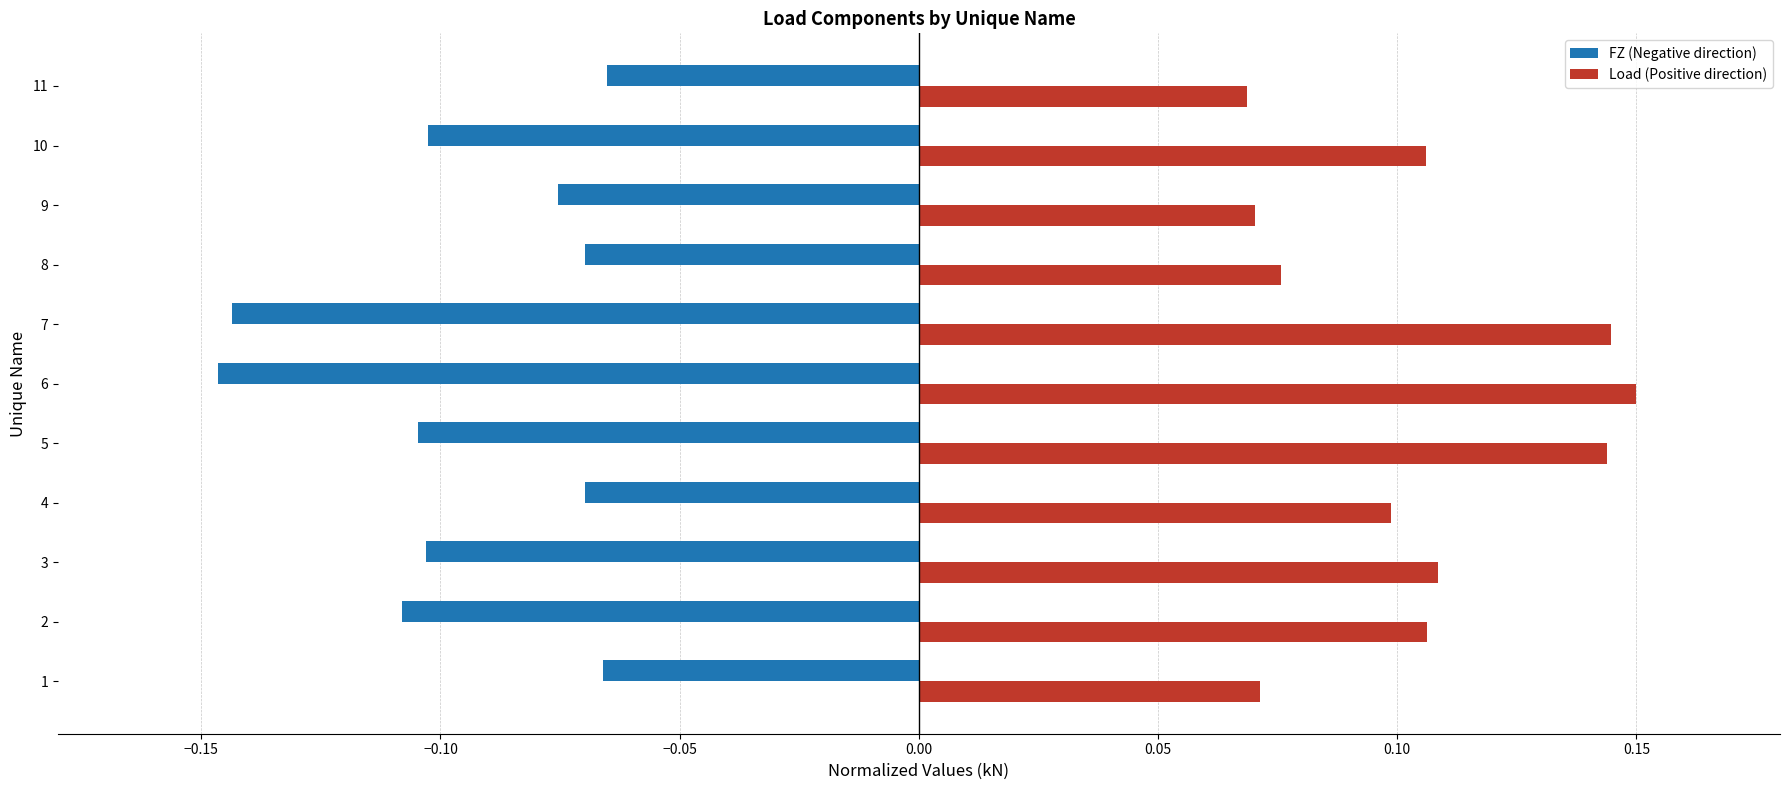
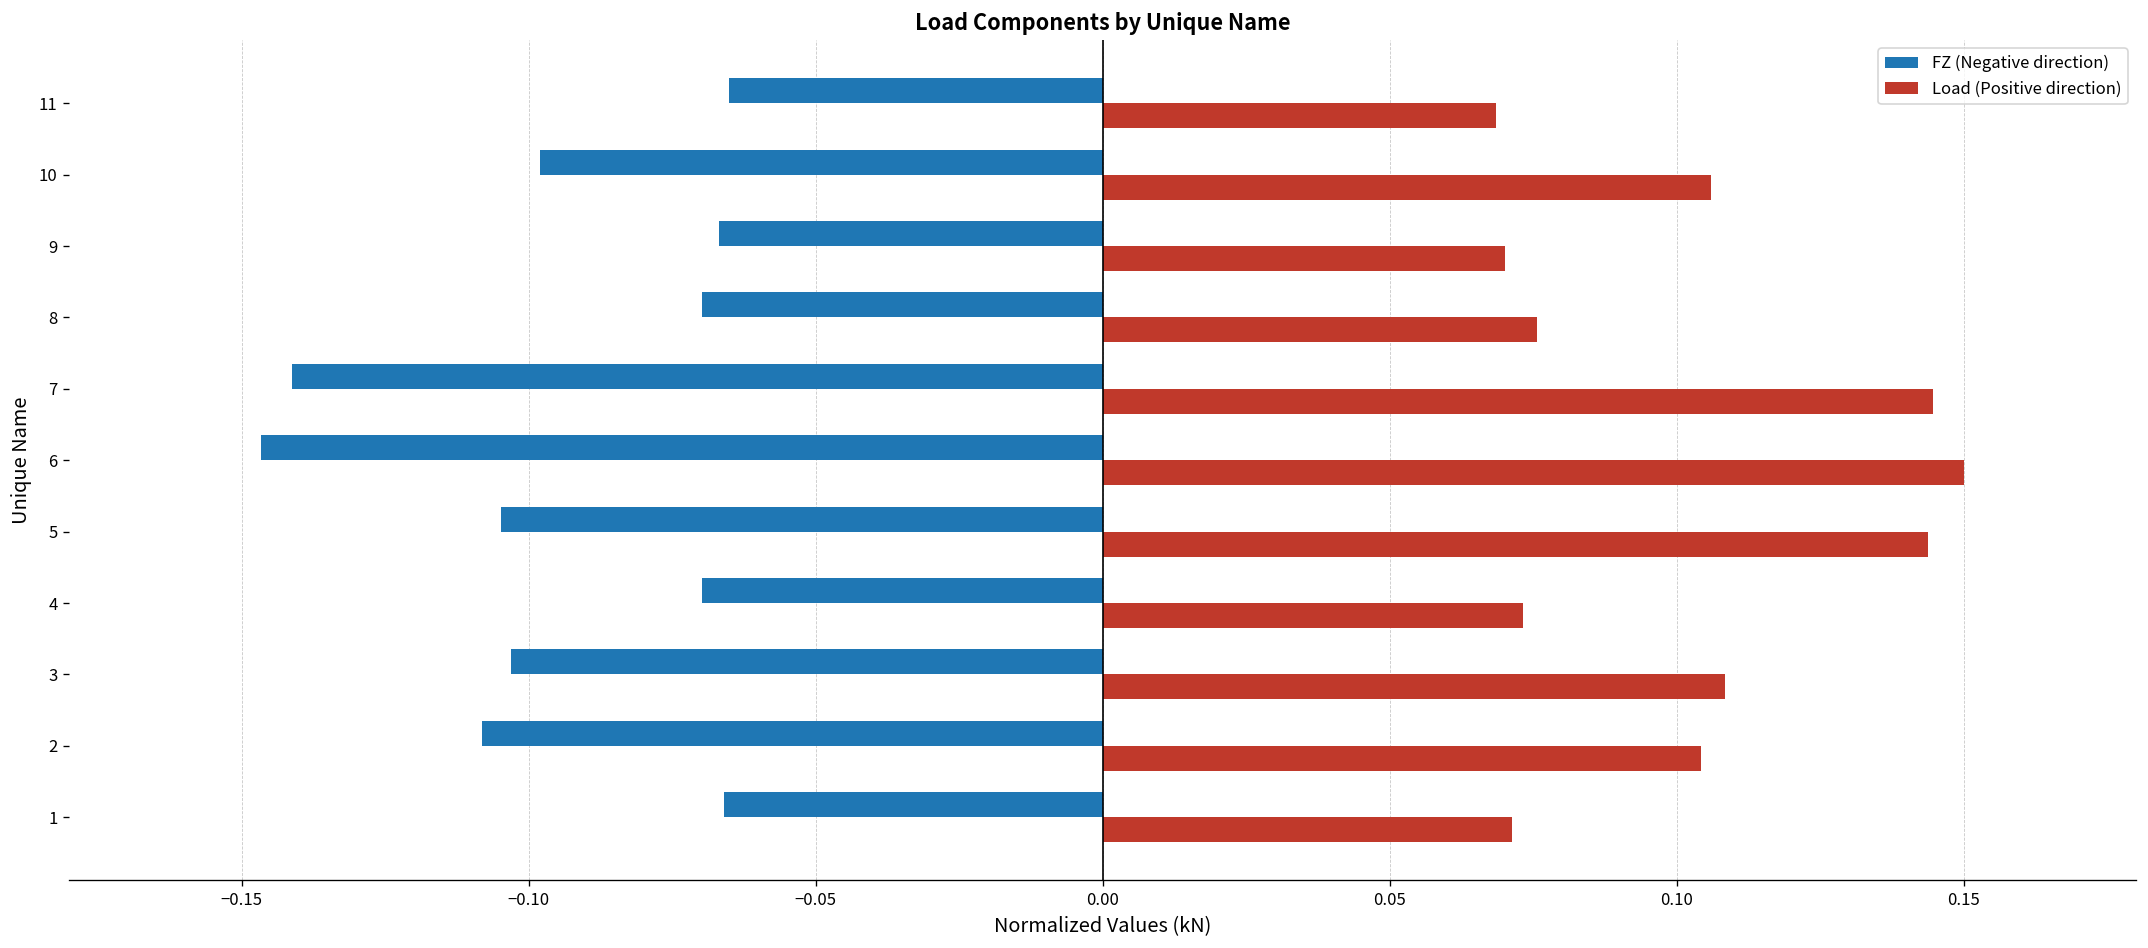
  {
    "FZ (Negative direction)": {
      "11": -0.065,
-     "10": -0.103,
-     "9": -0.076,
+     "10": -0.098,
+     "9": -0.067,
      "8": -0.070,
-     "7": -0.144,
+     "7": -0.141,
      "6": -0.147,
      "5": -0.105,
      "4": -0.070,
      "3": -0.103,
      "2": -0.108,
      "1": -0.066
    },
    "Load (Positive direction)": {
      "11": 0.069,
      "10": 0.106,
      "9": 0.070,
      "8": 0.076,
      "7": 0.145,
      "6": 0.150,
      "5": 0.144,
-     "4": 0.099,
+     "4": 0.073,
      "3": 0.108,
-     "2": 0.106,
+     "2": 0.104,
      "1": 0.071
    }
  }
